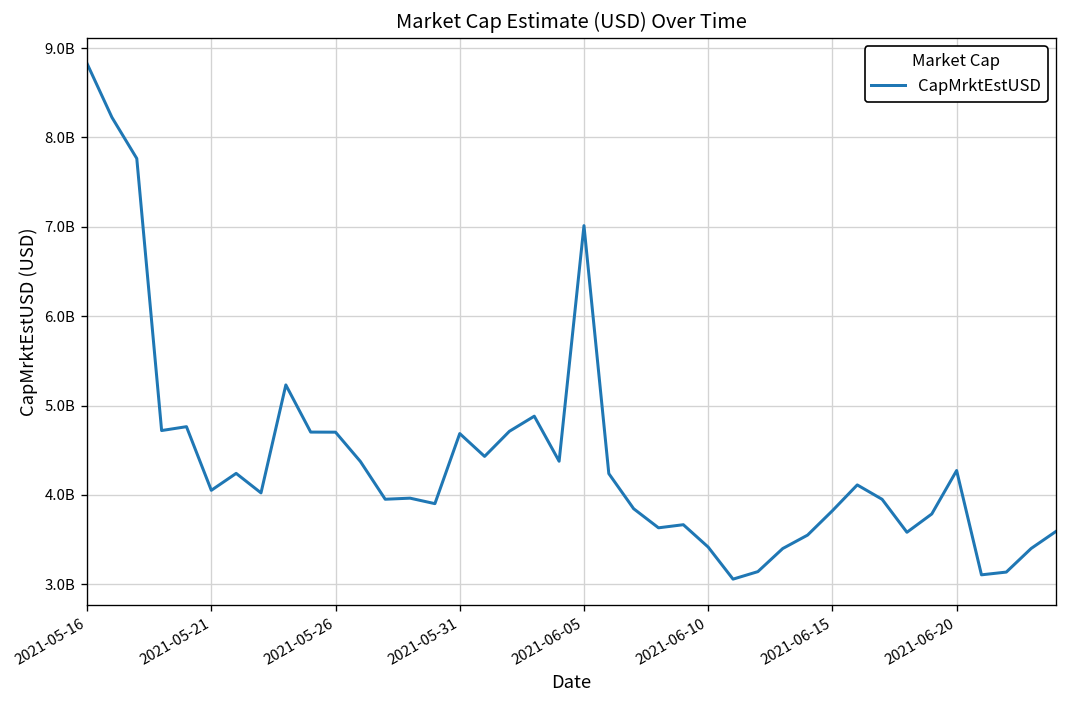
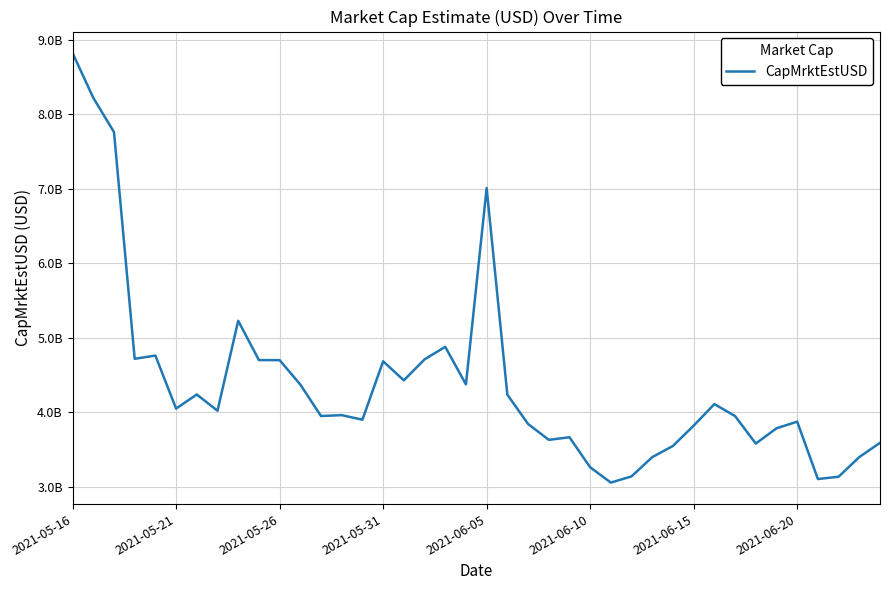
  {
    "2021-05-16": 8800000000,
    "2021-05-21": 4100000000,
    "2021-05-26": 4700000000,
    "2021-05-31": 4700000000,
    "2021-06-05": 7000000000,
-   "2021-06-10": 3400000000,
+   "2021-06-10": 3300000000,
    "2021-06-15": 3800000000,
-   "2021-06-20": 4300000000
+   "2021-06-20": 3900000000
  }
